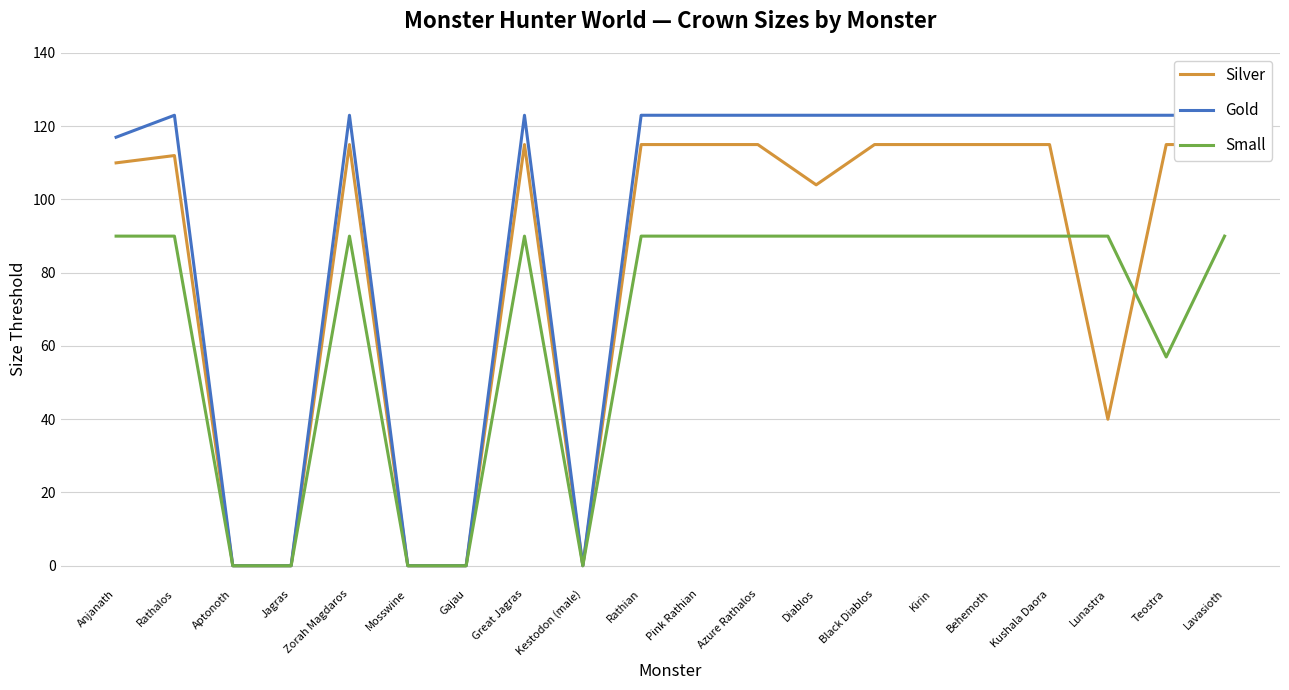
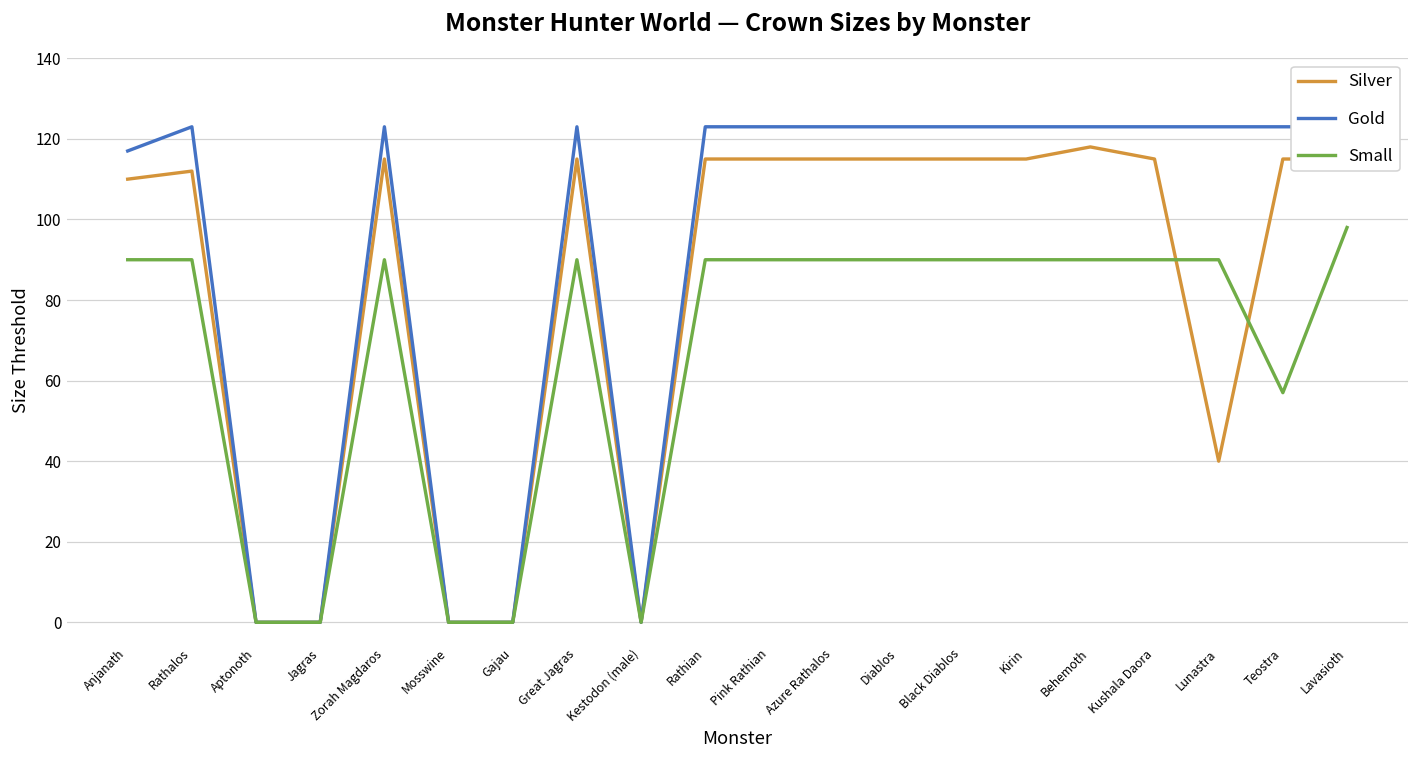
  {
    "Silver": {
      "Anjanath": 110,
      "Rathalos": 112,
      "Zorah Magdaros": 115,
      "Great Jagras": 115,
      "Rathian": 115,
      "Pink Rathian": 115,
      "Azure Rathalos": 115,
-     "Diablos": 104,
+     "Diablos": 115,
      "Black Diablos": 115,
      "Kirin": 115,
-     "Behemoth": 115,
+     "Behemoth": 118,
      "Kushala Daora": 115,
      "Lunastra": 40,
      "Teostra": 115
    },
    "Gold": {
      "Anjanath": 117,
      "Rathalos": 123,
      "Zorah Magdaros": 123,
      "Great Jagras": 123,
      "Rathian": 123,
      "Pink Rathian": 123,
      "Azure Rathalos": 123,
      "Diablos": 123,
      "Black Diablos": 123,
      "Kirin": 123,
      "Behemoth": 123,
      "Kushala Daora": 123,
      "Lunastra": 123,
      "Teostra": 123
    },
    "Small": {
      "Anjanath": 90,
      "Rathalos": 90,
      "Zorah Magdaros": 90,
      "Great Jagras": 90,
      "Rathian": 90,
      "Pink Rathian": 90,
      "Azure Rathalos": 90,
      "Diablos": 90,
      "Black Diablos": 90,
      "Kirin": 90,
      "Behemoth": 90,
      "Kushala Daora": 90,
      "Lunastra": 90,
      "Teostra": 57,
-     "Lavasioth": 90
+     "Lavasioth": 98
    }
  }
